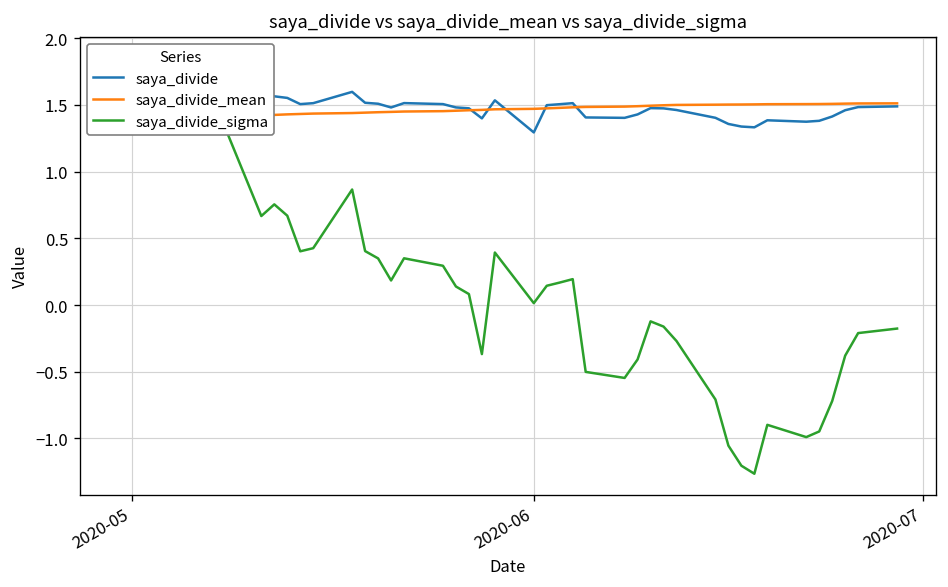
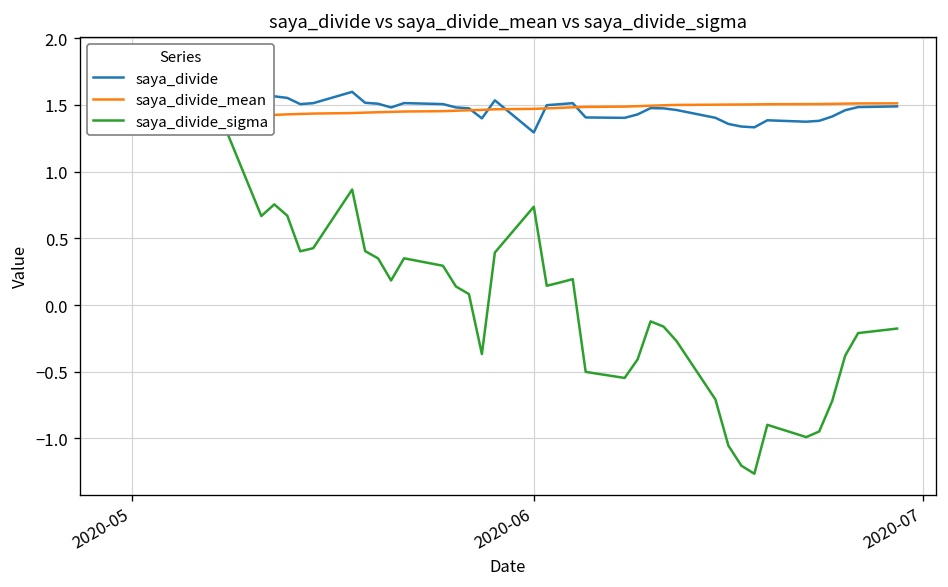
  {
    "saya_divide": {
      "2020-06": 1.29
    },
    "saya_divide_mean": {
      "2020-06": 1.47
    },
    "saya_divide_sigma": {
-     "2020-06": 0.01
+     "2020-06": 0.74
    }
  }
